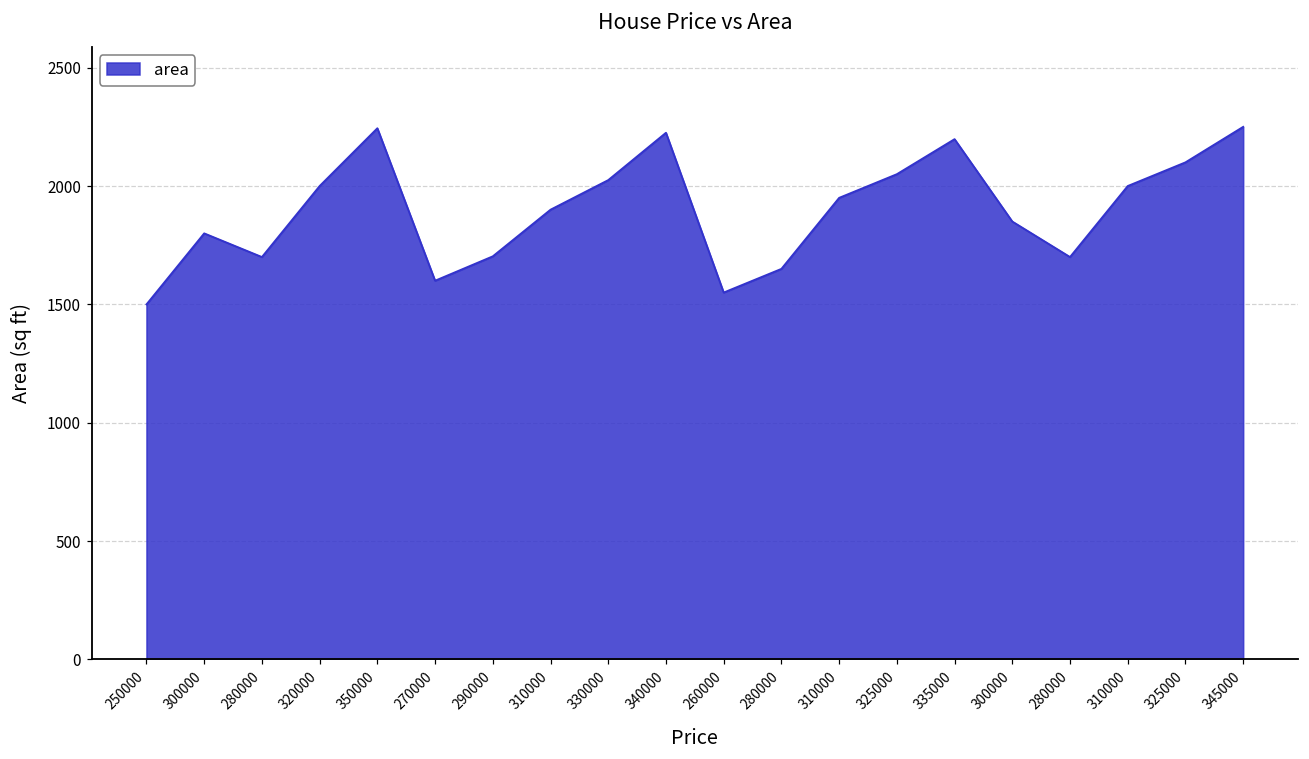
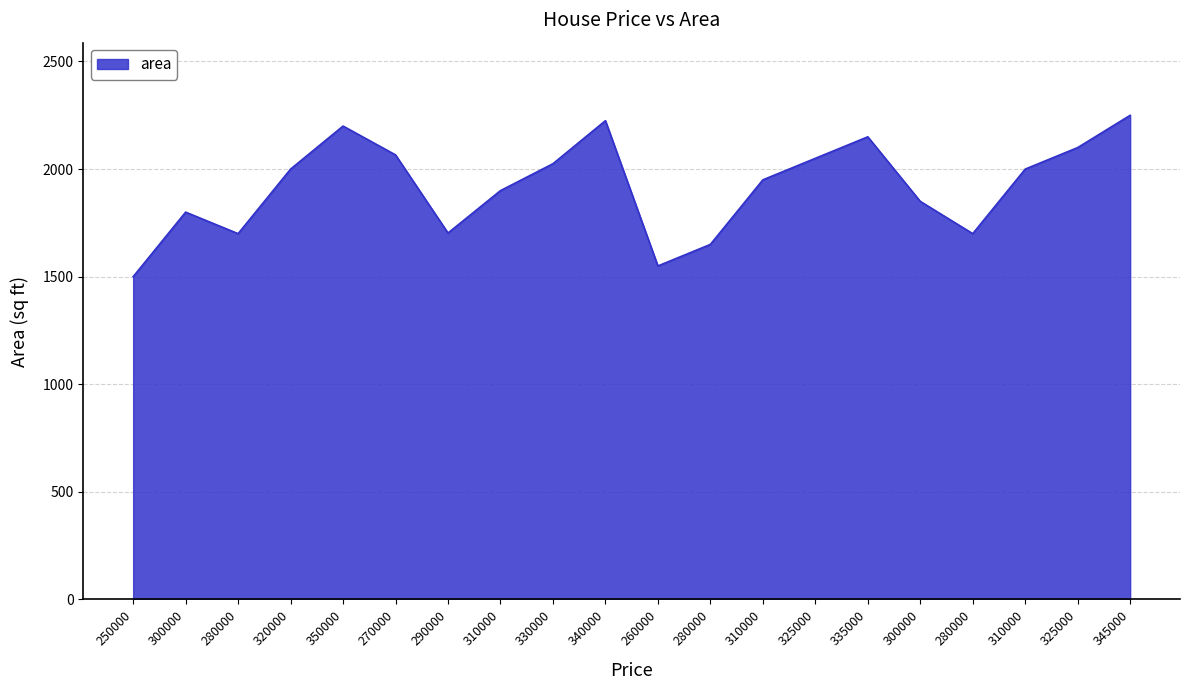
  {
    "250000": 1500,
    "320000": 2000,
-   "350000": 2240,
-   "270000": 1600,
+   "350000": 2200,
+   "270000": 2070,
    "290000": 1700,
    "330000": 2030,
    "340000": 2230,
    "260000": 1550,
-   "335000": 2200,
+   "335000": 2150,
    "345000": 2250
  }
